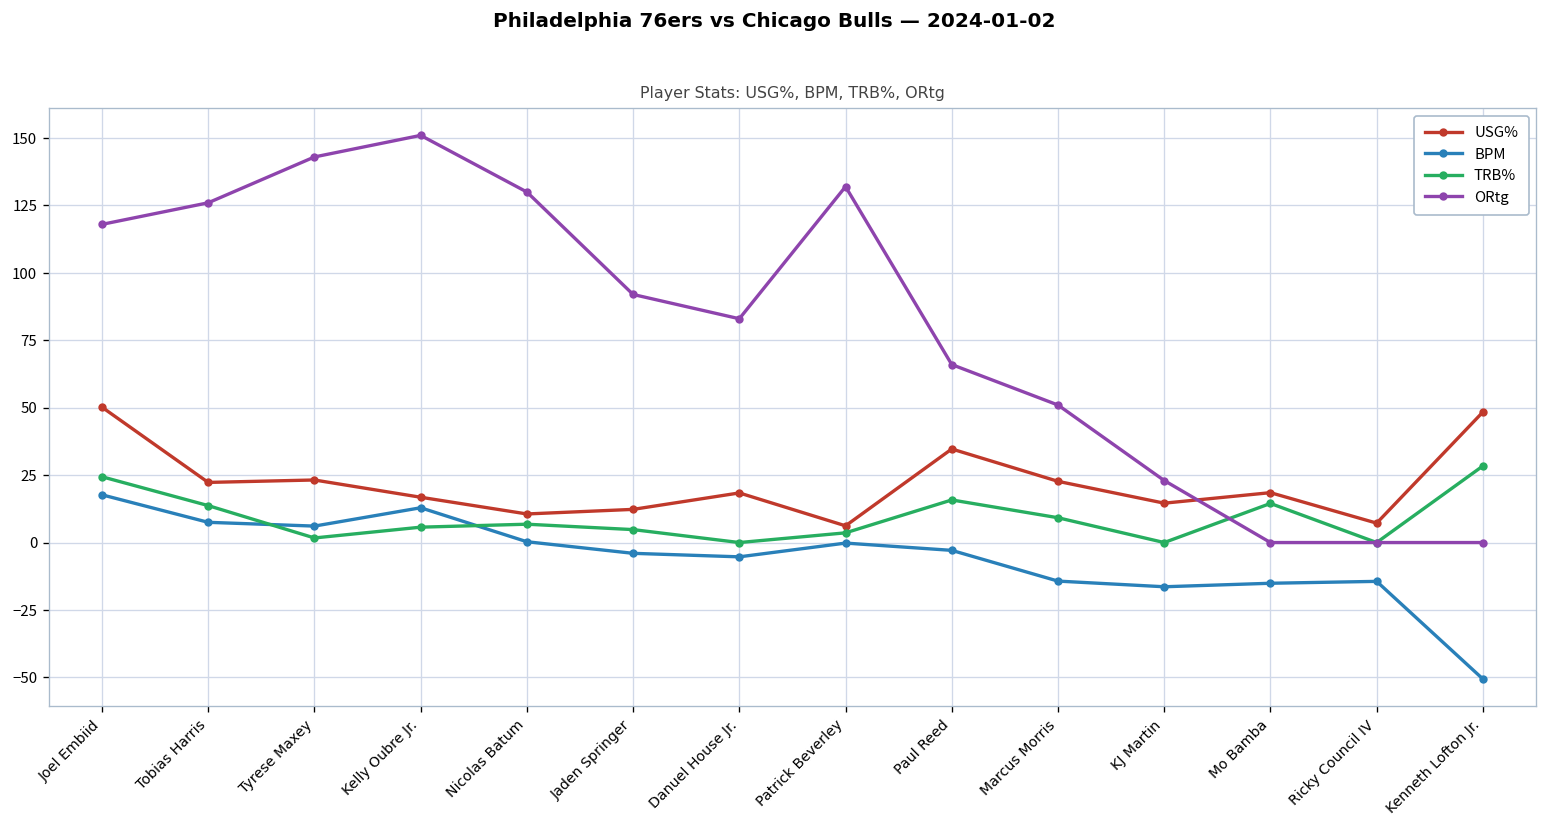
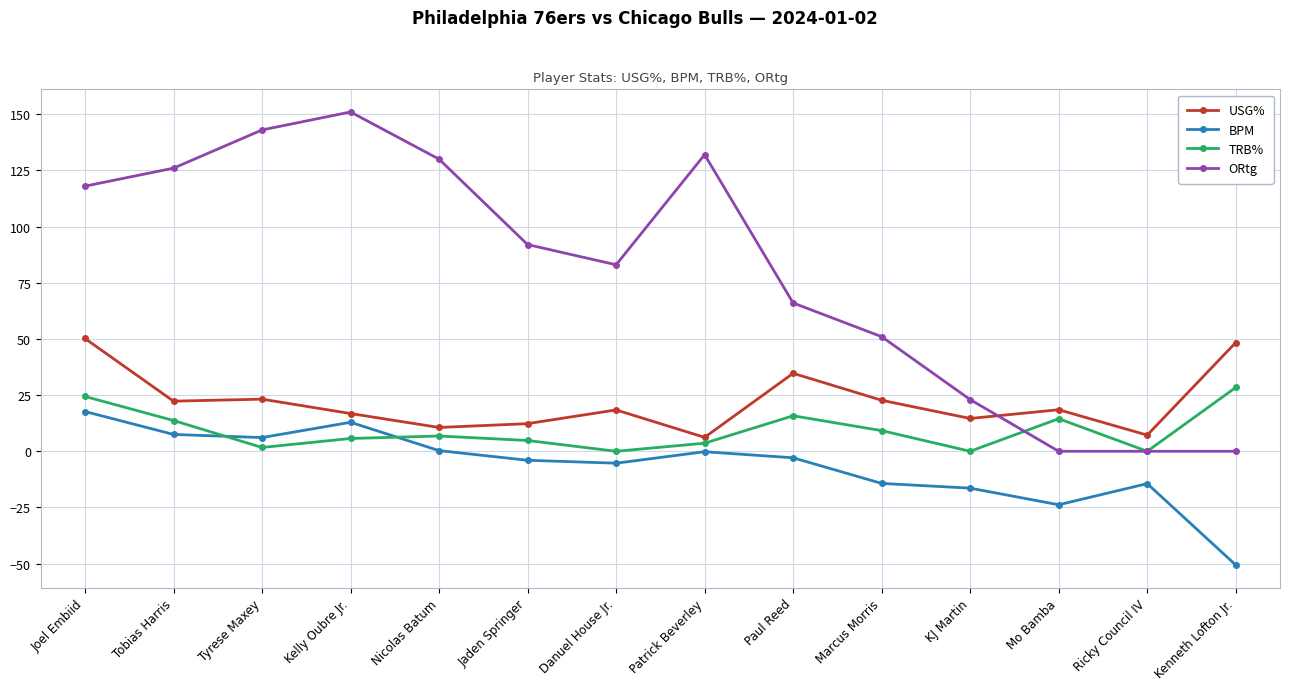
  {
    "USG%": {
      "Joel Embiid": 50,
      "Tobias Harris": 22,
      "Tyrese Maxey": 23,
      "Kelly Oubre Jr.": 17,
      "Nicolas Batum": 11,
      "Jaden Springer": 12,
      "Danuel House Jr.": 18,
      "Patrick Beverley": 6,
      "Paul Reed": 35,
      "Marcus Morris": 23,
      "KJ Martin": 15,
      "Mo Bamba": 19,
      "Ricky Council IV": 7,
      "Kenneth Lofton Jr.": 48
    },
    "BPM": {
      "Joel Embiid": 18,
      "Tobias Harris": 8,
      "Tyrese Maxey": 6,
      "Kelly Oubre Jr.": 13,
      "Nicolas Batum": 0,
      "Jaden Springer": -4,
      "Danuel House Jr.": -5,
      "Patrick Beverley": 0,
      "Paul Reed": -3,
      "Marcus Morris": -14,
      "KJ Martin": -16,
-     "Mo Bamba": -15,
+     "Mo Bamba": -24,
      "Ricky Council IV": -14,
      "Kenneth Lofton Jr.": -51
    },
    "TRB%": {
      "Joel Embiid": 24,
      "Tobias Harris": 14,
      "Tyrese Maxey": 2,
      "Kelly Oubre Jr.": 6,
      "Nicolas Batum": 7,
      "Jaden Springer": 5,
      "Danuel House Jr.": 0,
      "Patrick Beverley": 4,
      "Paul Reed": 16,
      "Marcus Morris": 9,
      "KJ Martin": 0,
      "Mo Bamba": 15,
      "Kenneth Lofton Jr.": 28
    },
    "ORtg": {
      "Joel Embiid": 118,
      "Tobias Harris": 126,
      "Tyrese Maxey": 143,
      "Kelly Oubre Jr.": 151,
      "Nicolas Batum": 130,
      "Jaden Springer": 92,
      "Danuel House Jr.": 83,
      "Patrick Beverley": 132,
      "Paul Reed": 66,
      "Marcus Morris": 51,
      "KJ Martin": 23,
      "Mo Bamba": 0,
      "Kenneth Lofton Jr.": 0
    }
  }
